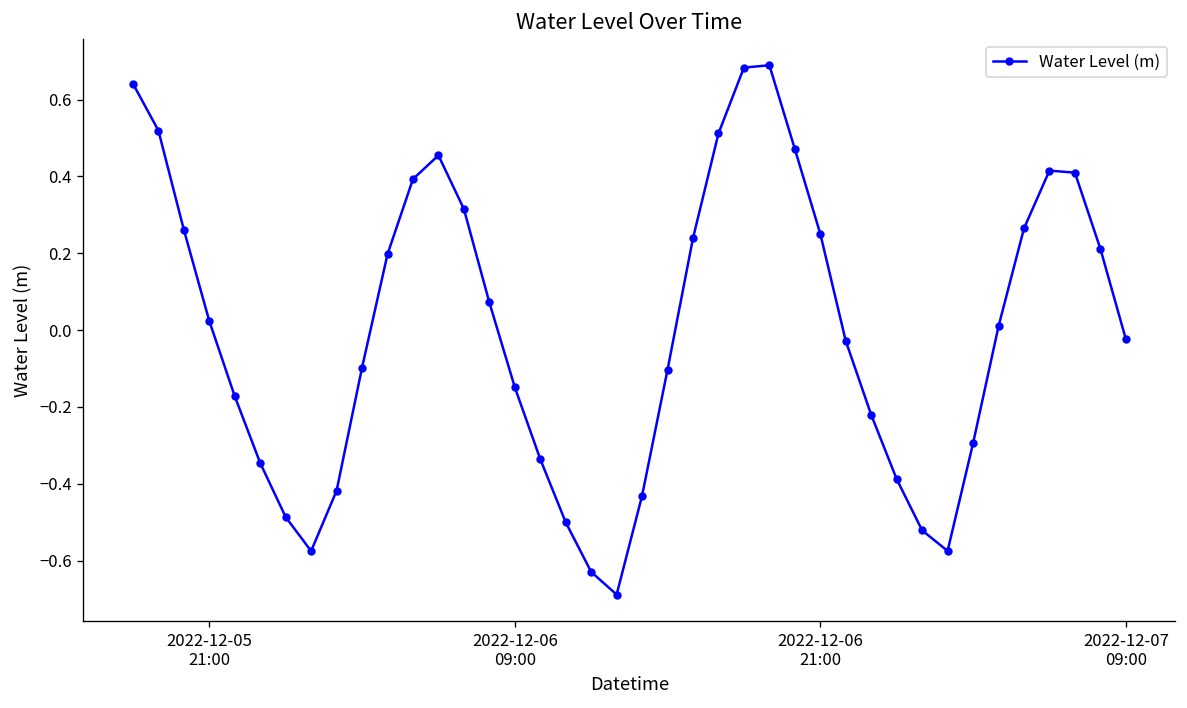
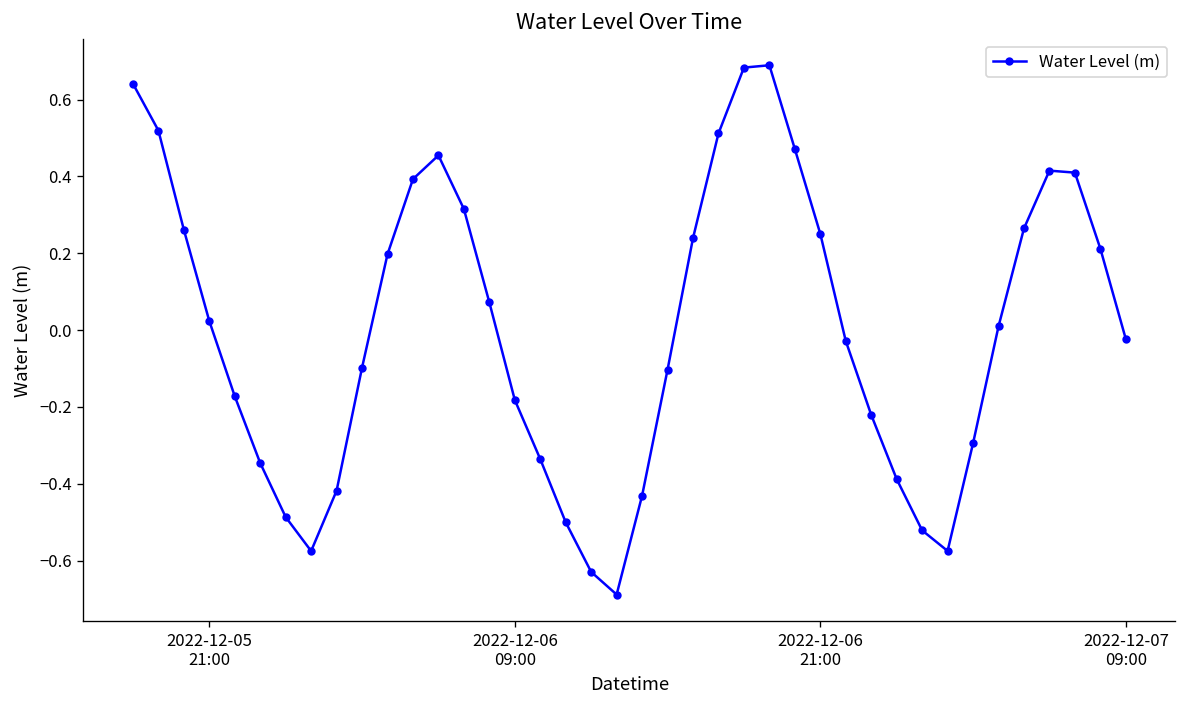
  {
    "2022-12-05 21:00": 0.02,
-   "2022-12-06 09:00": -0.15,
+   "2022-12-06 09:00": -0.18,
    "2022-12-06 21:00": 0.25,
    "2022-12-07 09:00": -0.02
  }
